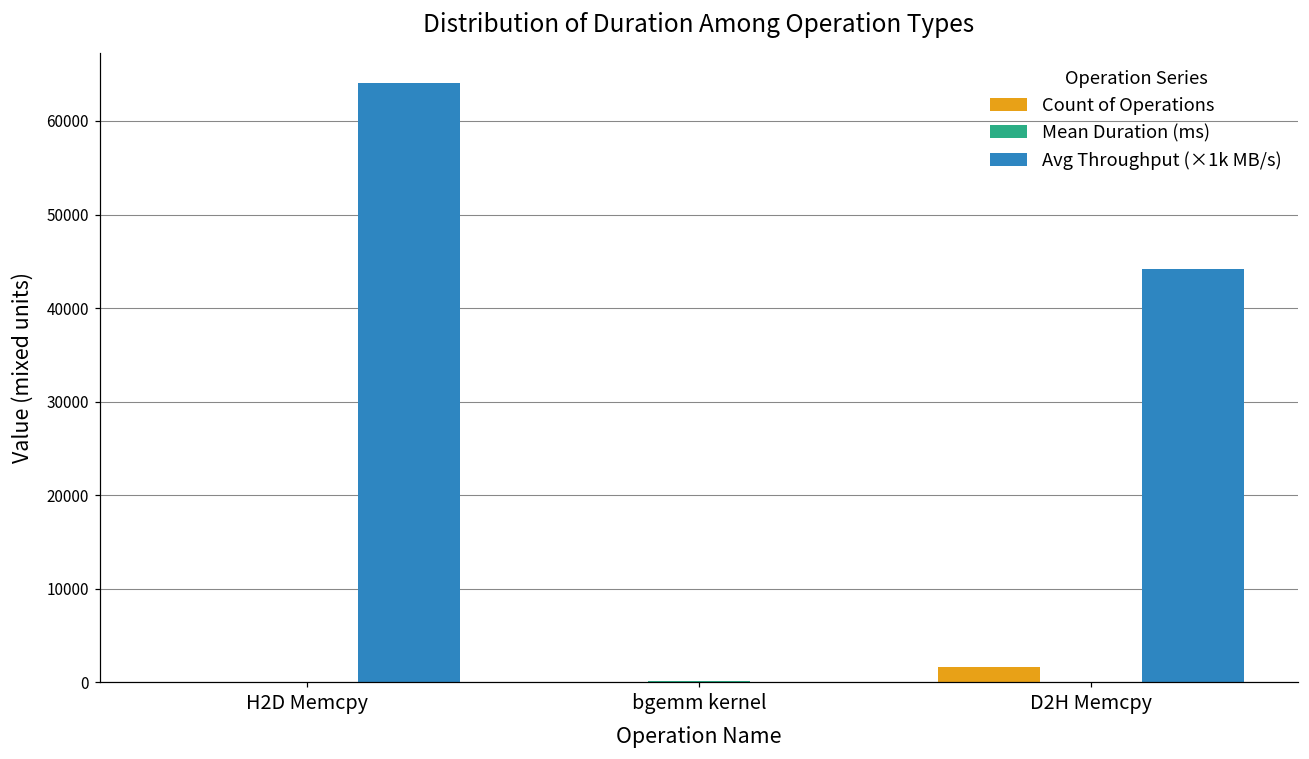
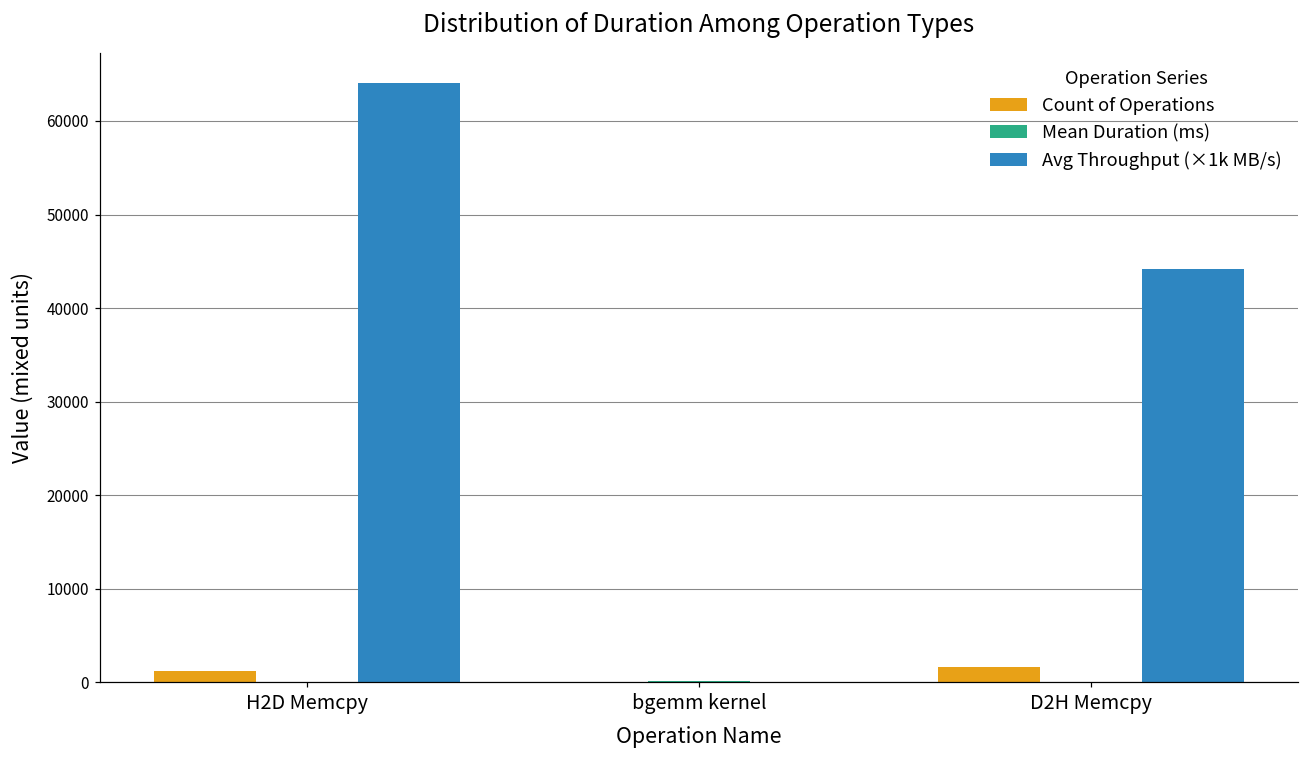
  {
    "Count of Operations": {
-     "H2D Memcpy": 0,
+     "H2D Memcpy": 1000,
      "D2H Memcpy": 2000
    },
    "Avg Throughput (×1k MB/s)": {
      "H2D Memcpy": 64000,
      "bgemm kernel": 0,
      "D2H Memcpy": 44000
    }
  }
